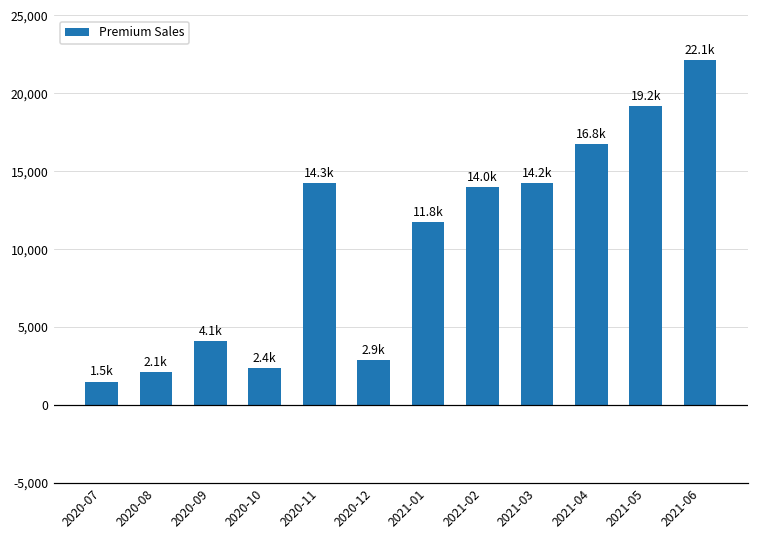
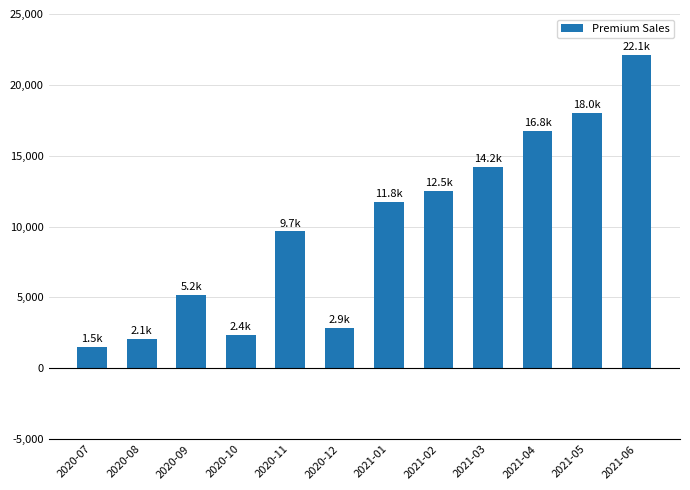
  {
    "2020-07": "1.5k",
    "2020-08": "2.1k",
-   "2020-09": "4.1k",
+   "2020-09": "5.2k",
    "2020-10": "2.4k",
-   "2020-11": "14.3k",
+   "2020-11": "9.7k",
    "2020-12": "2.9k",
    "2021-01": "11.8k",
-   "2021-02": "14.0k",
+   "2021-02": "12.5k",
    "2021-03": "14.2k",
    "2021-04": "16.8k",
-   "2021-05": "19.2k",
+   "2021-05": "18.0k",
    "2021-06": "22.1k"
  }
